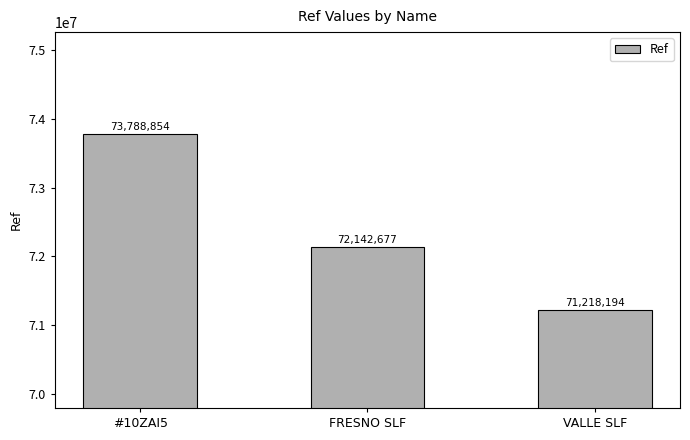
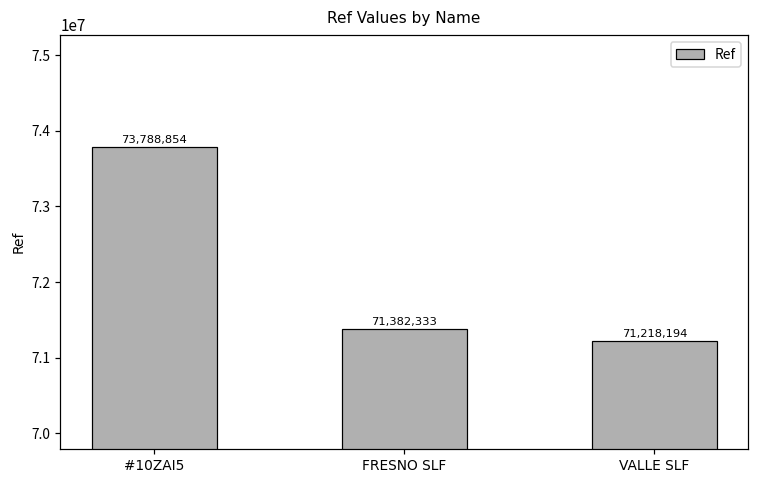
  {
    "#10ZAI5": "73,788,854",
-   "FRESNO SLF": "72,142,677",
+   "FRESNO SLF": "71,382,333",
    "VALLE SLF": "71,218,194"
  }
